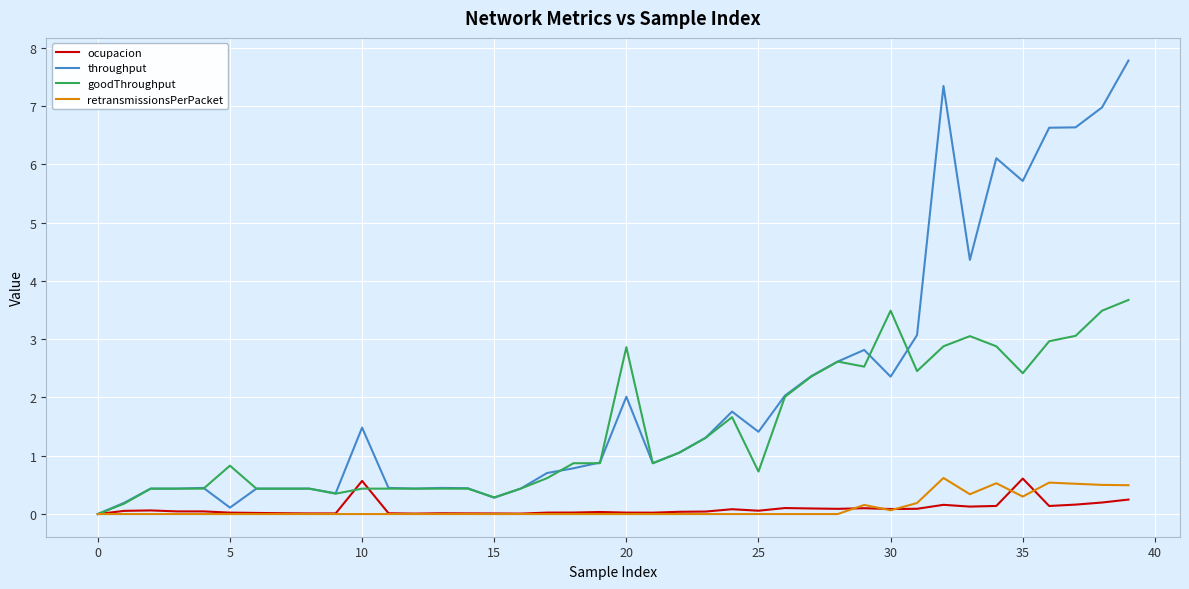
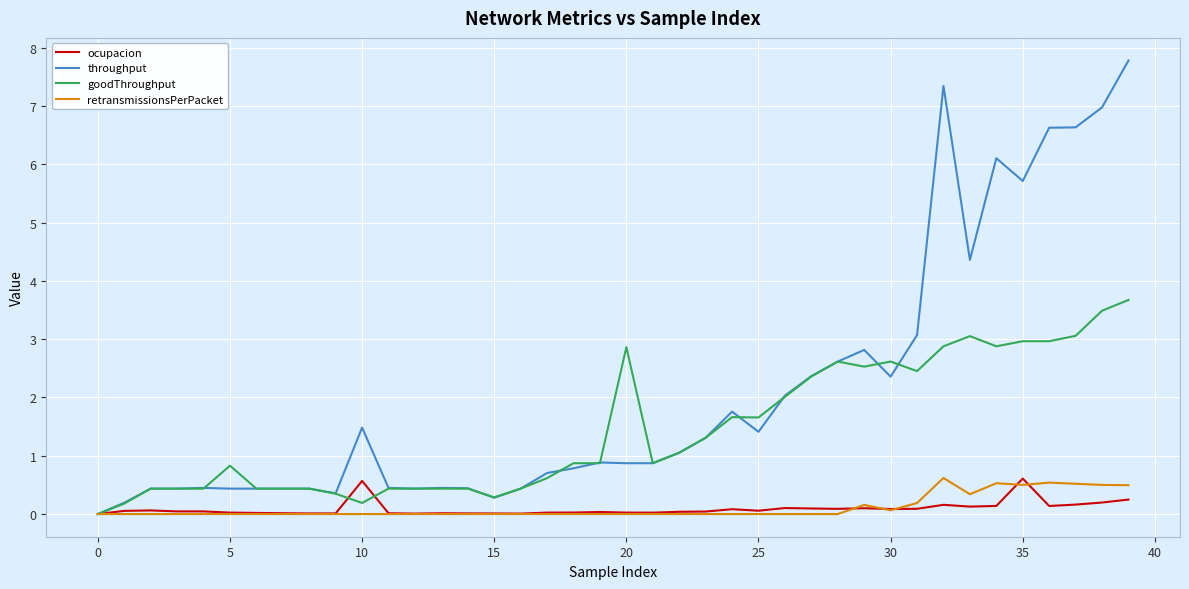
  {
    "ocupacion": {
      "10": 0.6,
      "25": 0.1,
      "35": 0.6
    },
    "throughput": {
-     "5": 0.1,
+     "5": 0.4,
      "10": 1.5,
-     "20": 2.0,
+     "20": 0.9,
      "25": 1.4,
      "30": 2.4,
      "35": 5.7
    },
    "goodThroughput": {
      "5": 0.8,
-     "10": 0.4,
+     "10": 0.2,
      "20": 2.9,
-     "25": 0.7,
-     "30": 3.5,
-     "35": 2.4
+     "25": 1.7,
+     "30": 2.6,
+     "35": 3.0
    },
    "retransmissionsPerPacket": {
      "10": 0.0,
      "25": 0.0,
-     "35": 0.3
+     "35": 0.5
    }
  }
